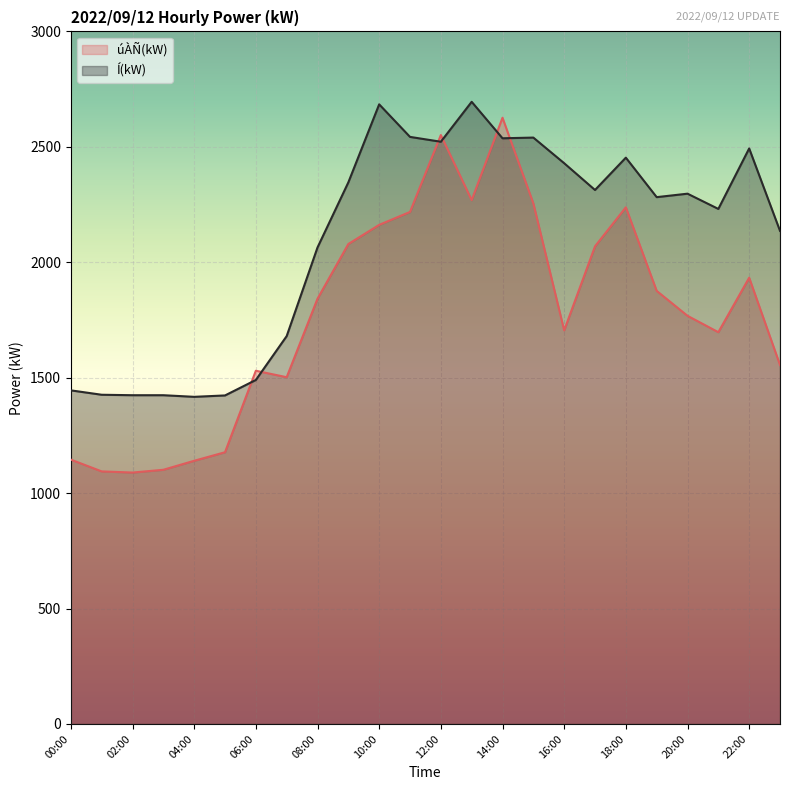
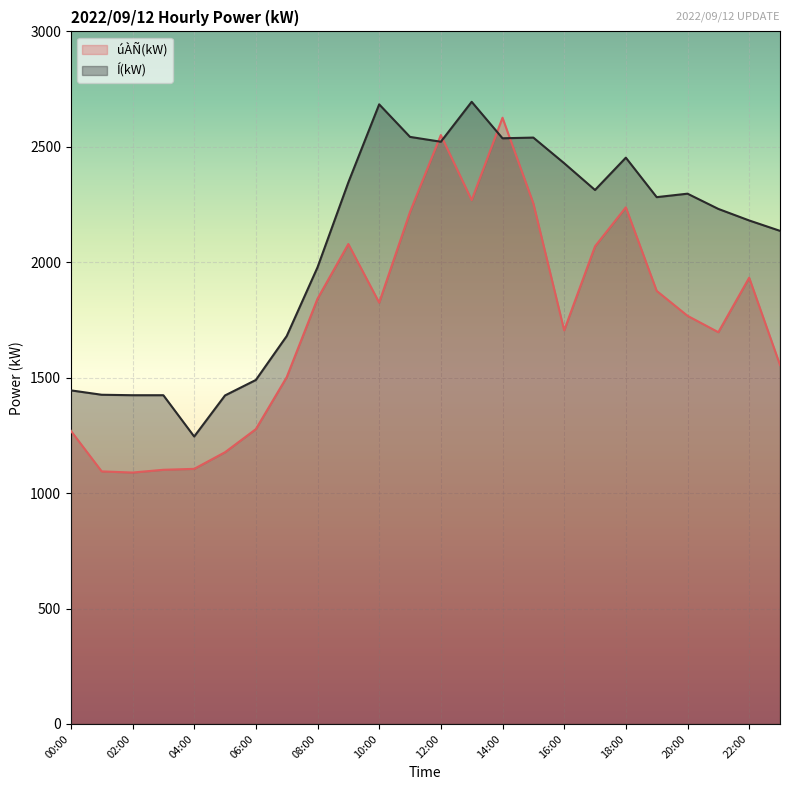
  {
    "úÀÑ(kW)": {
-     "00:00": 1150,
+     "00:00": 1270,
      "02:00": 1090,
-     "04:00": 1140,
-     "06:00": 1530,
+     "04:00": 1110,
+     "06:00": 1280,
      "08:00": 1840,
-     "10:00": 2160,
+     "10:00": 1830,
      "12:00": 2550,
      "14:00": 2630,
      "16:00": 1710,
      "18:00": 2240,
      "20:00": 1770,
      "22:00": 1930
    },
    "Í(kW)": {
      "00:00": 1450,
      "02:00": 1420,
-     "04:00": 1420,
+     "04:00": 1250,
      "06:00": 1490,
-     "08:00": 2060,
+     "08:00": 1980,
      "10:00": 2680,
      "12:00": 2520,
      "14:00": 2540,
      "16:00": 2430,
      "18:00": 2450,
      "20:00": 2300,
-     "22:00": 2490
+     "22:00": 2180
    }
  }
